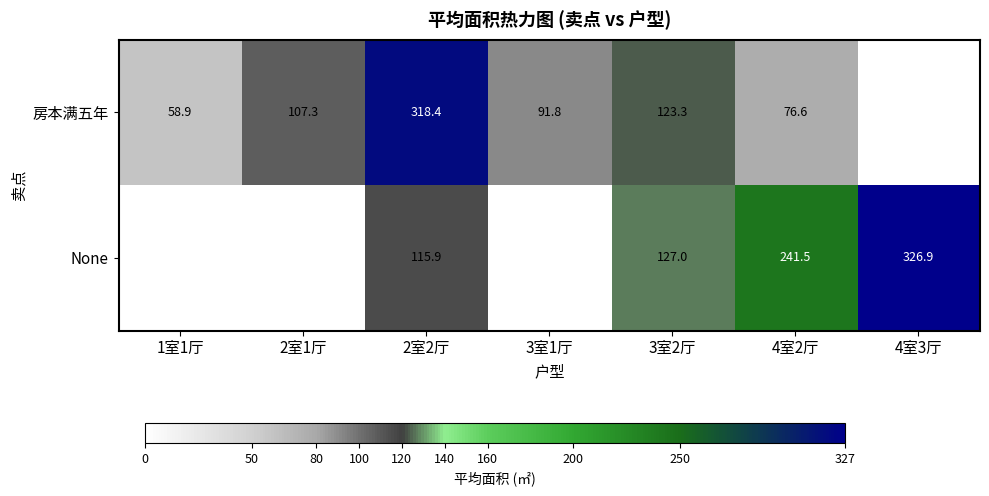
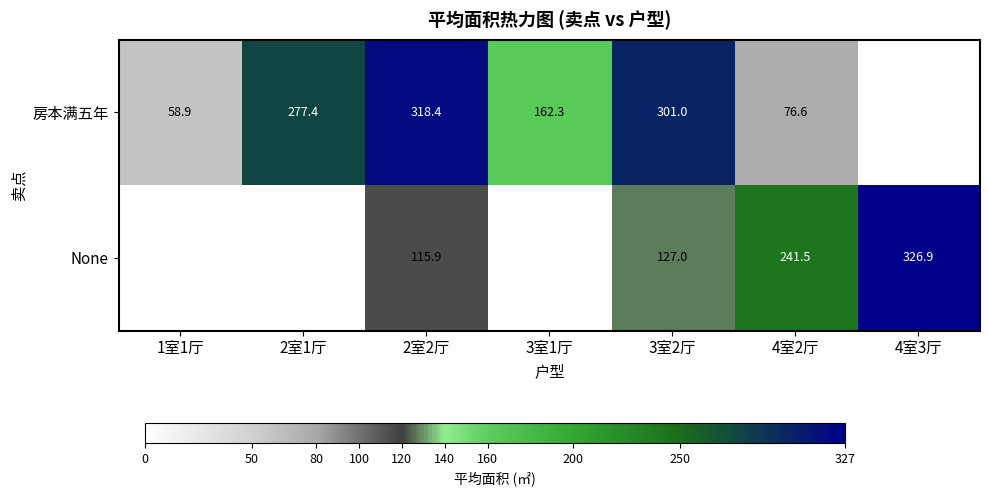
  {
    "房本满五年": {
      "1室1厅": 58.9,
-     "2室1厅": 107.3,
+     "2室1厅": 277.4,
      "2室2厅": 318.4,
-     "3室1厅": 91.8,
-     "3室2厅": 123.3,
+     "3室1厅": 162.3,
+     "3室2厅": 301.0,
      "4室2厅": 76.6
    },
    "None": {
      "2室2厅": 115.9,
      "3室2厅": 127.0,
      "4室2厅": 241.5,
      "4室3厅": 326.9
    }
  }
